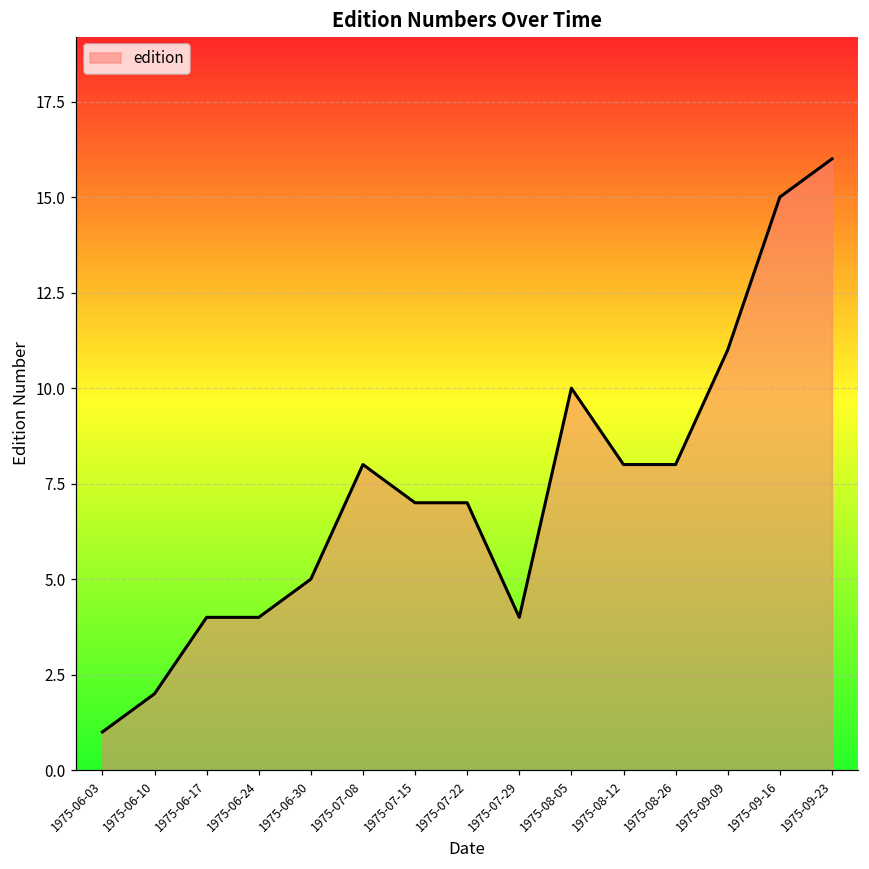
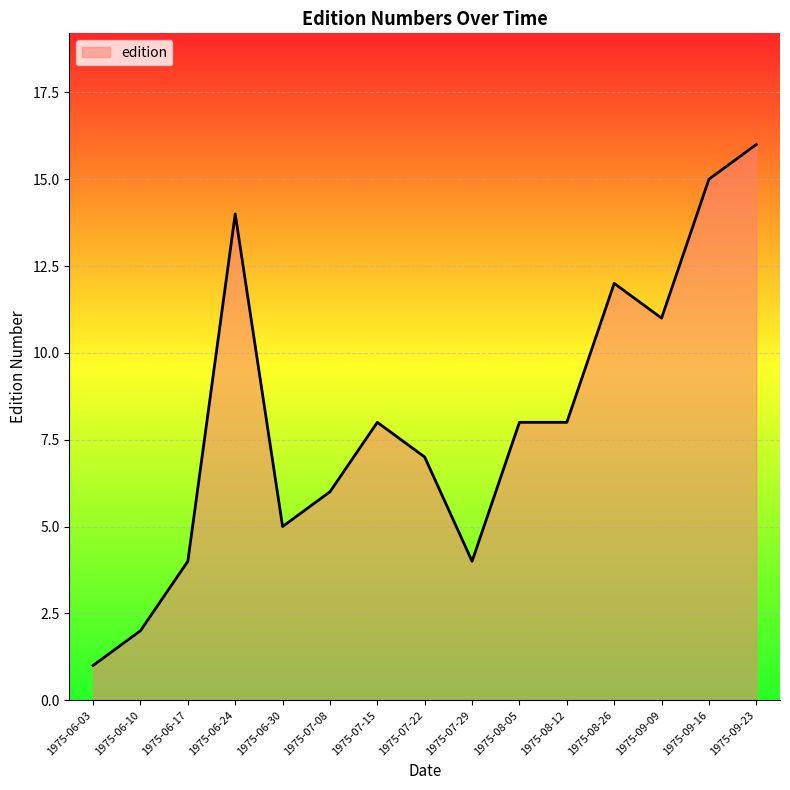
  {
    "1975-06-03": 1,
    "1975-06-10": 2,
    "1975-06-17": 4,
-   "1975-06-24": 4,
+   "1975-06-24": 14,
    "1975-06-30": 5,
-   "1975-07-08": 8,
-   "1975-07-15": 7,
+   "1975-07-08": 6,
+   "1975-07-15": 8,
    "1975-07-22": 7,
    "1975-07-29": 4,
-   "1975-08-05": 10,
+   "1975-08-05": 8,
    "1975-08-12": 8,
-   "1975-08-26": 8,
+   "1975-08-26": 12,
    "1975-09-09": 11,
    "1975-09-16": 15,
    "1975-09-23": 16
  }
